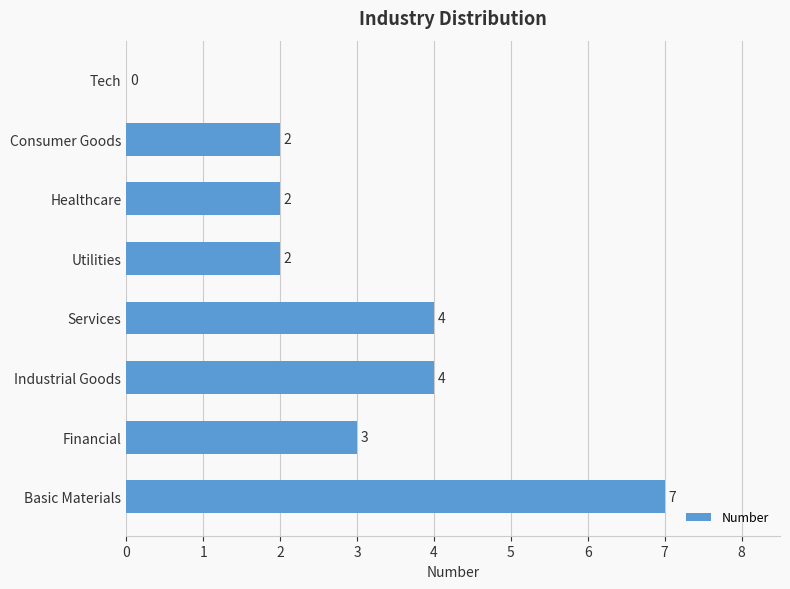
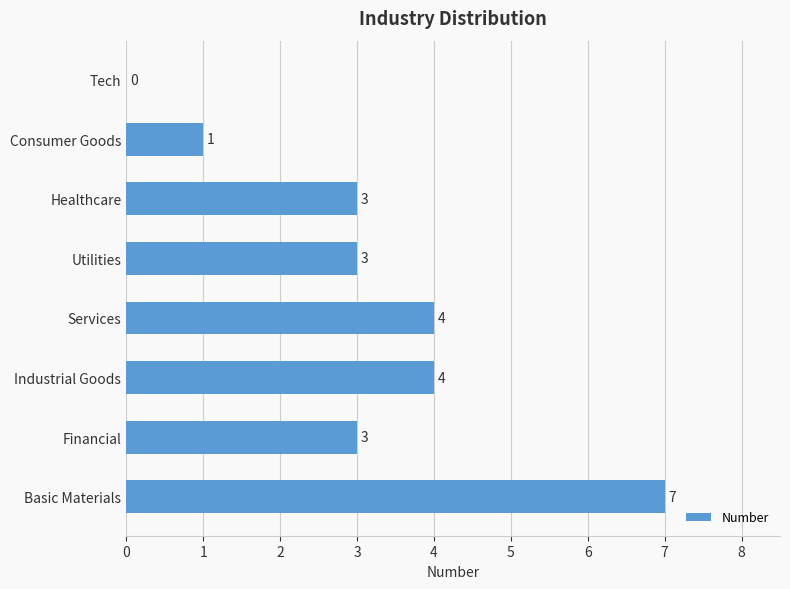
  {
    "Tech": 0,
-   "Consumer Goods": 2,
-   "Healthcare": 2,
-   "Utilities": 2,
+   "Consumer Goods": 1,
+   "Healthcare": 3,
+   "Utilities": 3,
    "Services": 4,
    "Industrial Goods": 4,
    "Financial": 3,
    "Basic Materials": 7
  }
